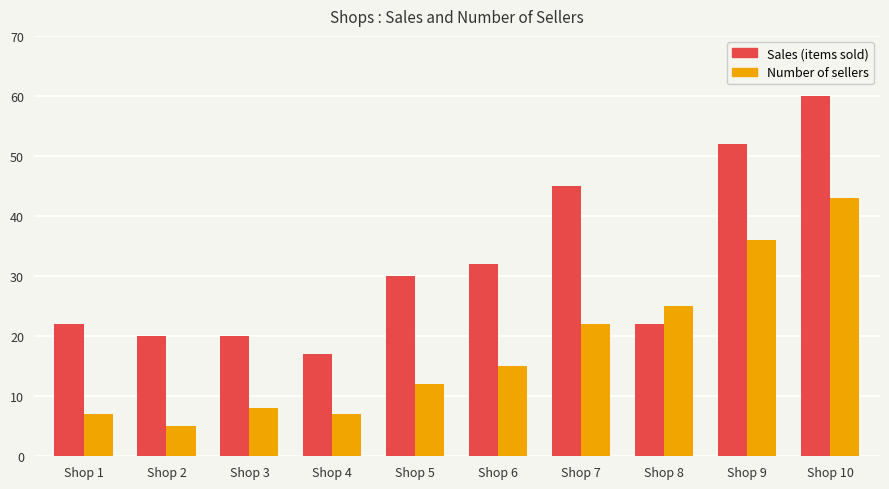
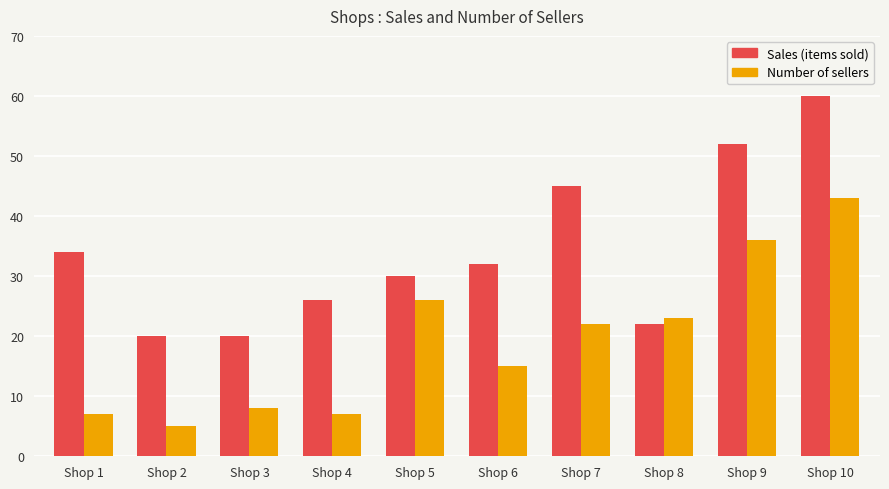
  {
    "Sales (items sold)": {
-     "Shop 1": 22,
+     "Shop 1": 34,
      "Shop 2": 20,
      "Shop 3": 20,
-     "Shop 4": 17,
+     "Shop 4": 26,
      "Shop 5": 30,
      "Shop 6": 32,
      "Shop 7": 45,
      "Shop 8": 22,
      "Shop 9": 52,
      "Shop 10": 60
    },
    "Number of sellers": {
      "Shop 1": 7,
      "Shop 2": 5,
      "Shop 3": 8,
      "Shop 4": 7,
-     "Shop 5": 12,
+     "Shop 5": 26,
      "Shop 6": 15,
      "Shop 7": 22,
-     "Shop 8": 25,
+     "Shop 8": 23,
      "Shop 9": 36,
      "Shop 10": 43
    }
  }
